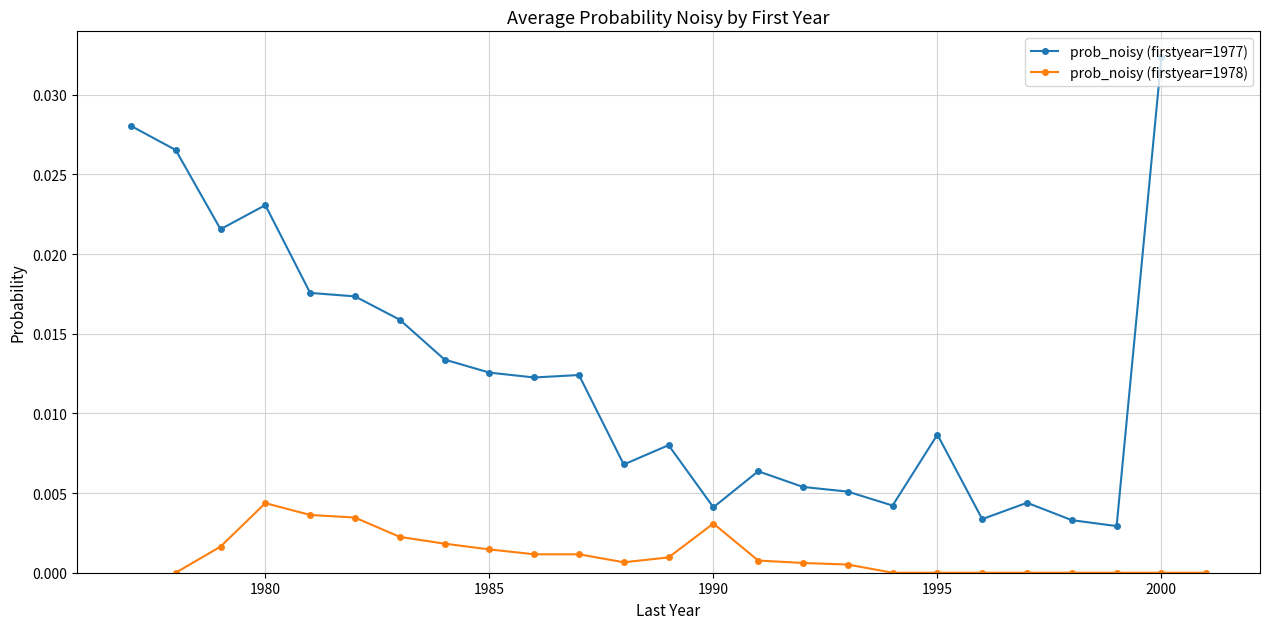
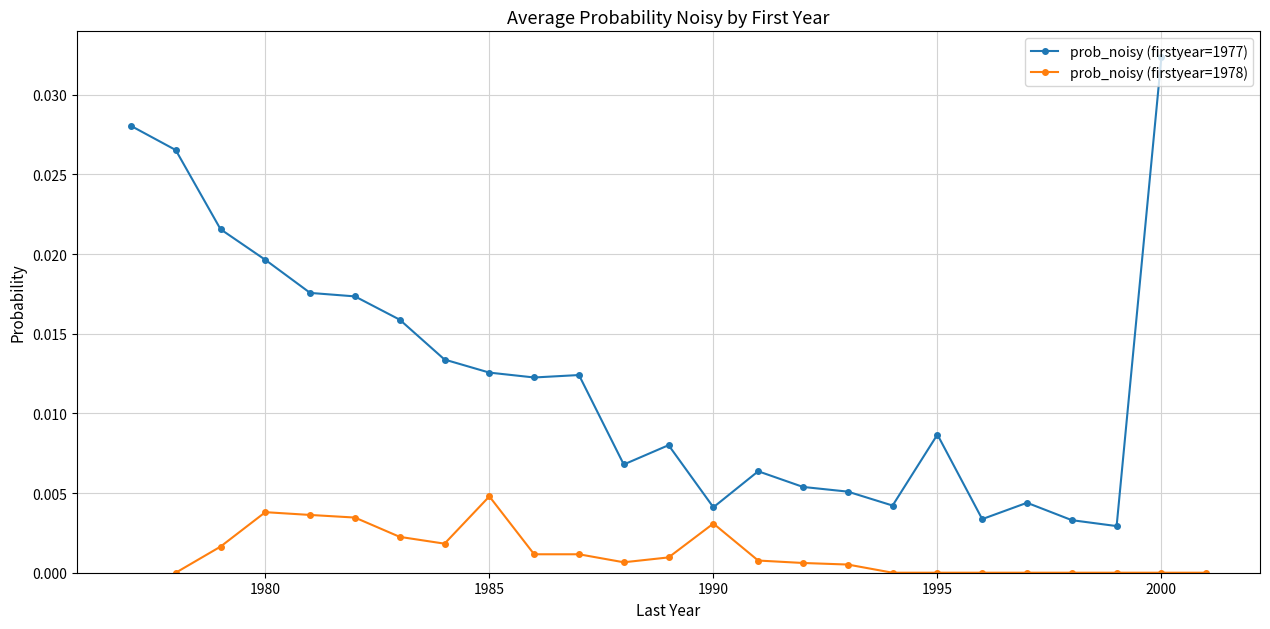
  {
    "prob_noisy (firstyear=1977)": {
-     "1980": 0.0231,
+     "1980": 0.0196,
      "1985": 0.0126,
      "1990": 0.0041,
      "1995": 0.0087
    },
    "prob_noisy (firstyear=1978)": {
-     "1980": 0.0044,
-     "1985": 0.0015,
+     "1980": 0.0038,
+     "1985": 0.0048,
      "1990": 0.0031,
      "1995": 0.0000,
      "2000": 0.0000
    }
  }
